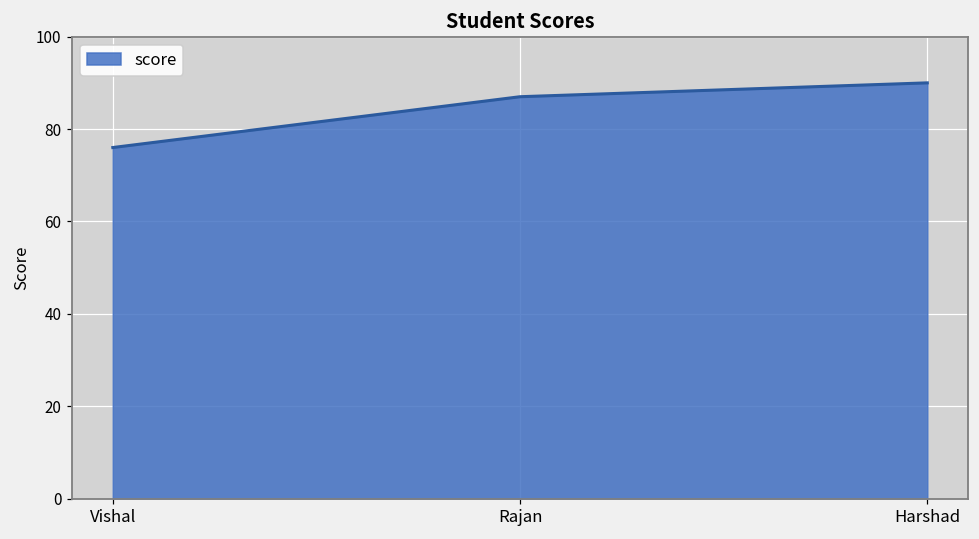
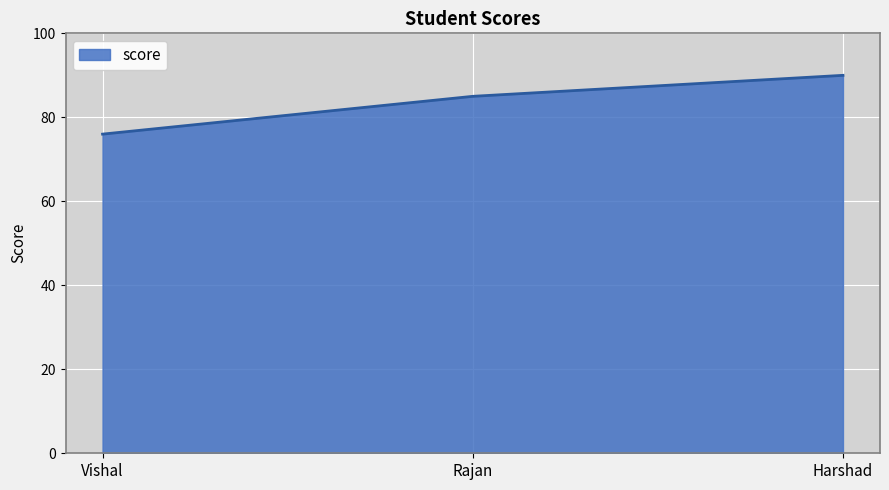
  {
    "Vishal": 76,
-   "Rajan": 87,
+   "Rajan": 85,
    "Harshad": 90
  }
